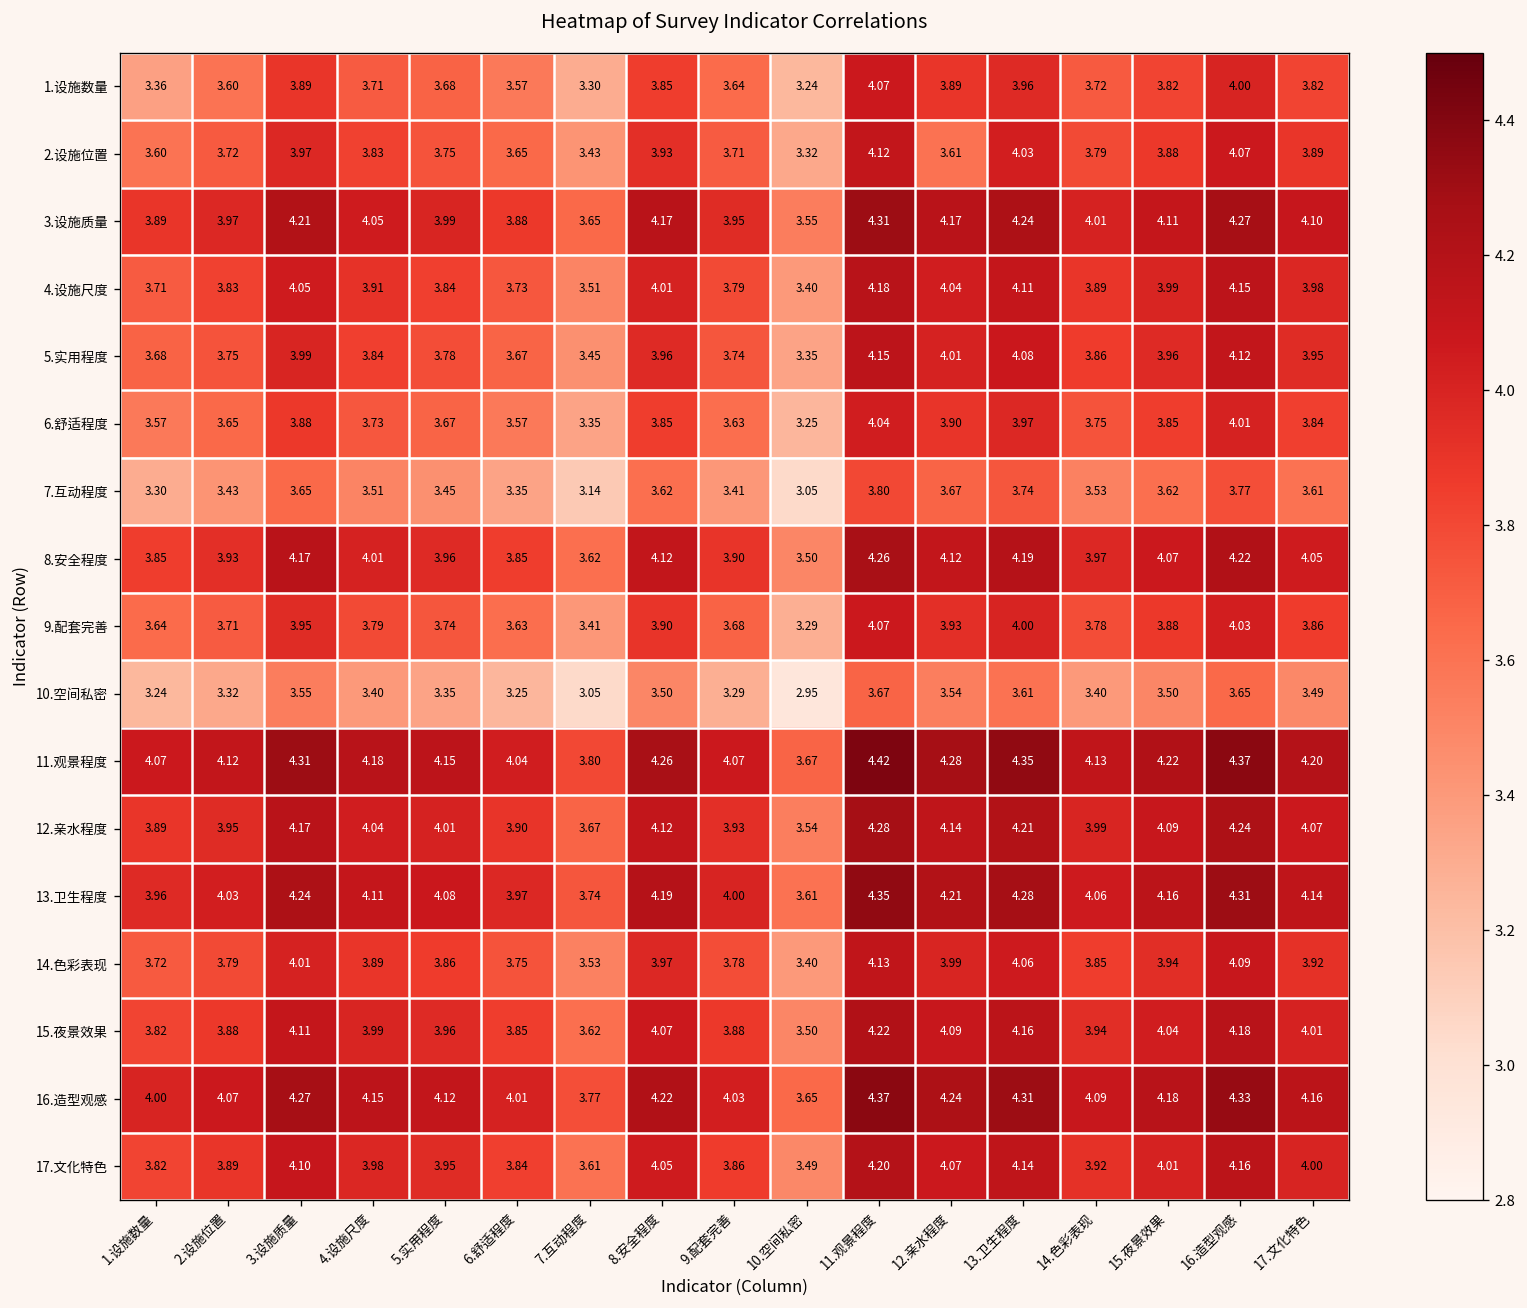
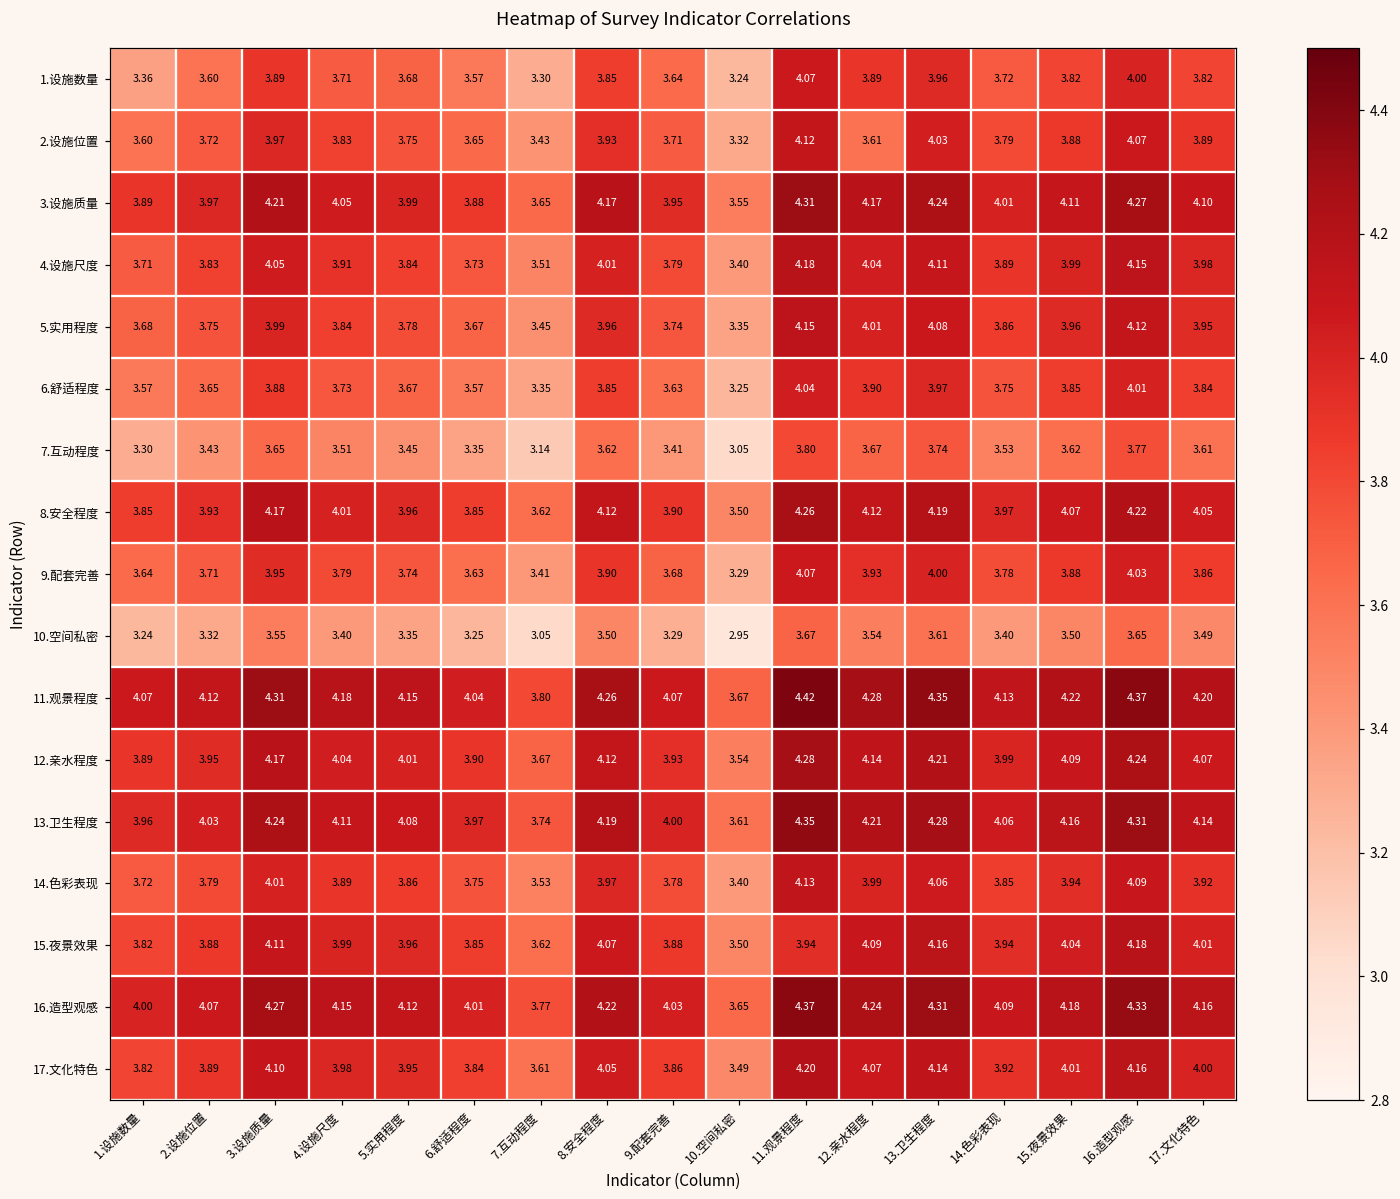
  {
    "15.夜景效果": {
      "1.设施数量": 3.82,
      "2.设施位置": 3.88,
      "3.设施质量": 4.11,
      "4.设施尺度": 3.99,
      "5.实用程度": 3.96,
      "6.舒适程度": 3.85,
      "7.互动程度": 3.62,
      "8.安全程度": 4.07,
      "9.配套完善": 3.88,
      "10.空间私密": 3.50,
-     "11.观景程度": 4.22,
+     "11.观景程度": 3.94,
      "12.亲水程度": 4.09,
      "13.卫生程度": 4.16,
      "14.色彩表现": 3.94,
      "15.夜景效果": 4.04,
      "16.造型观感": 4.18,
      "17.文化特色": 4.01
    }
  }
